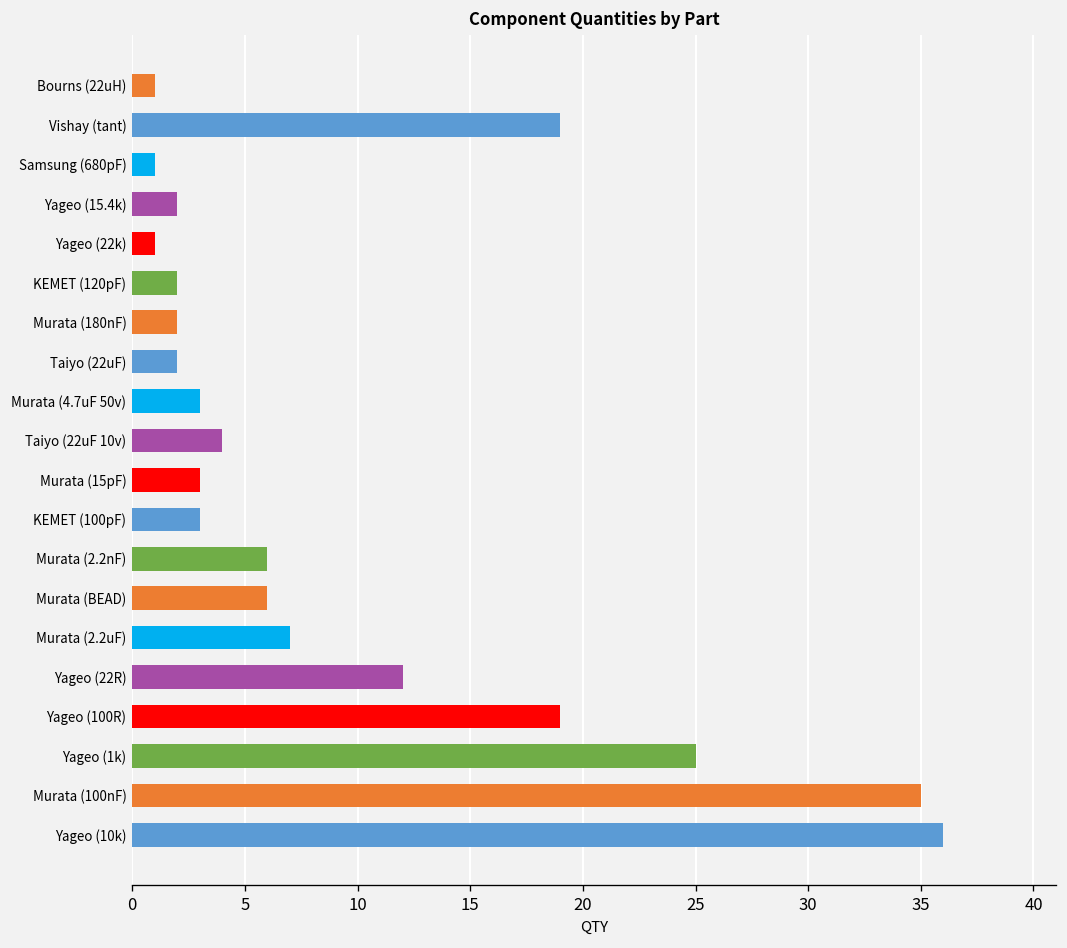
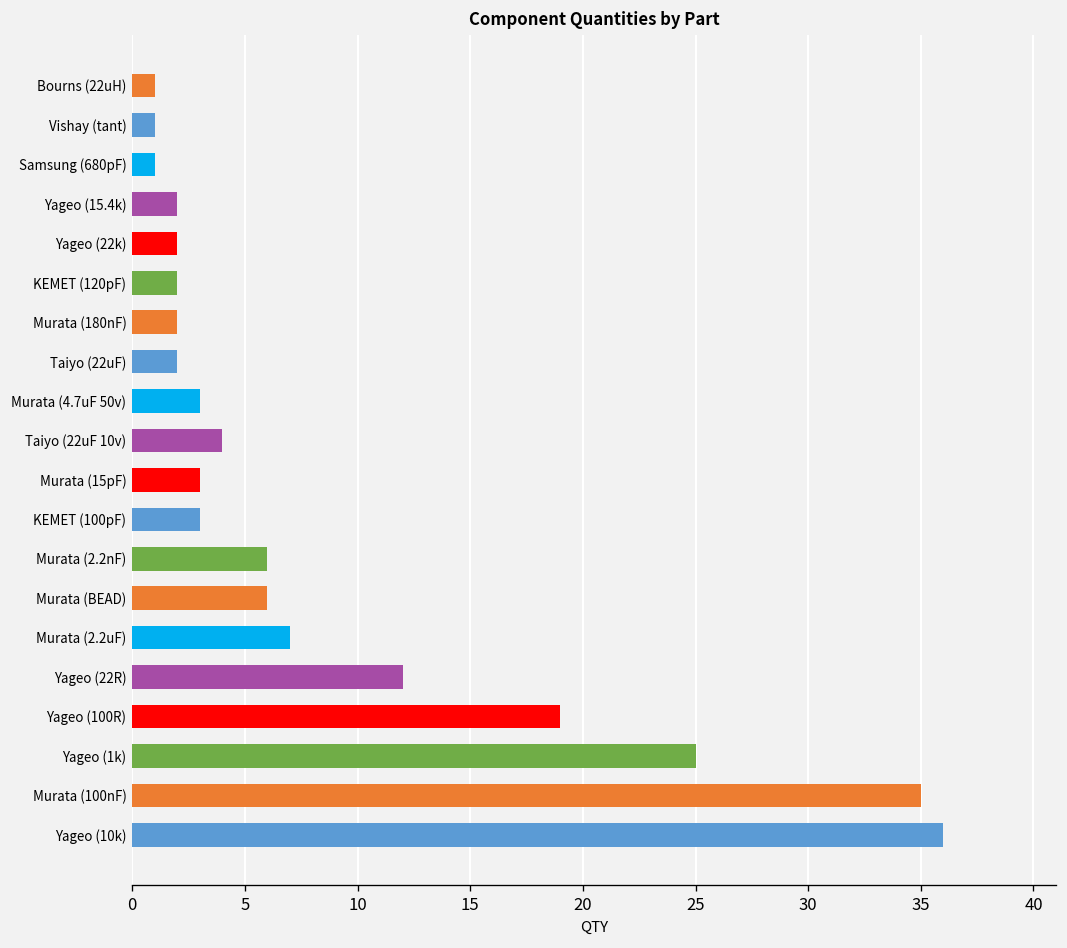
  {
    "Bourns (22uH)": 1,
-   "Vishay (tant)": 19,
+   "Vishay (tant)": 1,
    "Samsung (680pF)": 1,
    "Yageo (15.4k)": 2,
-   "Yageo (22k)": 1,
+   "Yageo (22k)": 2,
    "KEMET (120pF)": 2,
    "Murata (180nF)": 2,
    "Taiyo (22uF)": 2,
    "Murata (4.7uF 50v)": 3,
    "Taiyo (22uF 10v)": 4,
    "Murata (15pF)": 3,
    "KEMET (100pF)": 3,
    "Murata (2.2nF)": 6,
    "Murata (BEAD)": 6,
    "Murata (2.2uF)": 7,
    "Yageo (22R)": 12,
    "Yageo (100R)": 19,
    "Yageo (1k)": 25,
    "Murata (100nF)": 35,
    "Yageo (10k)": 36
  }
